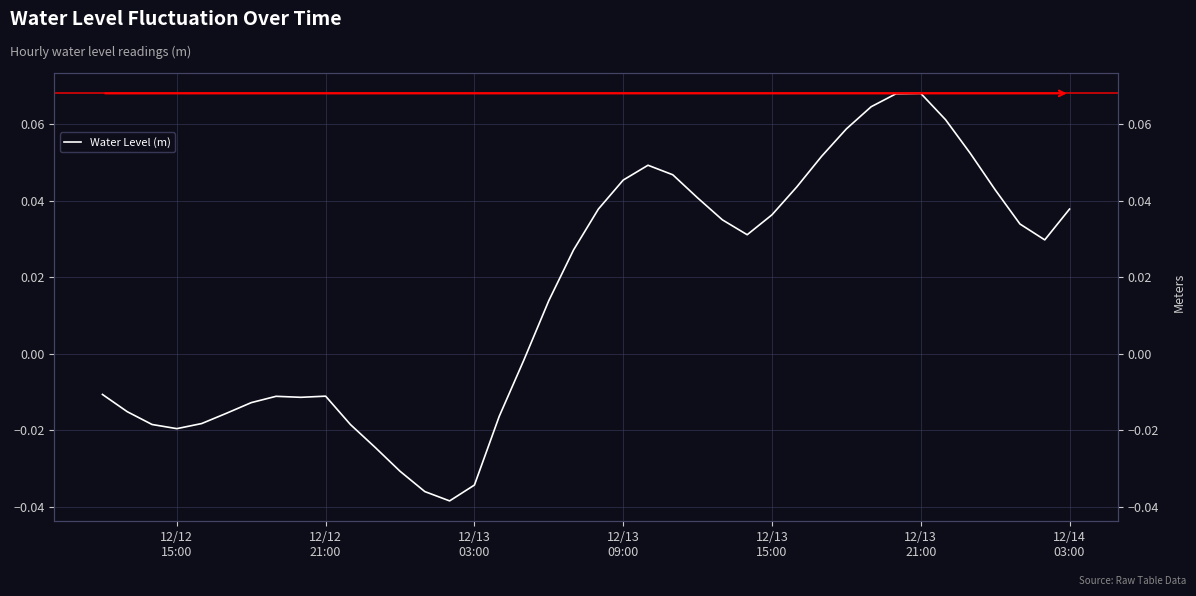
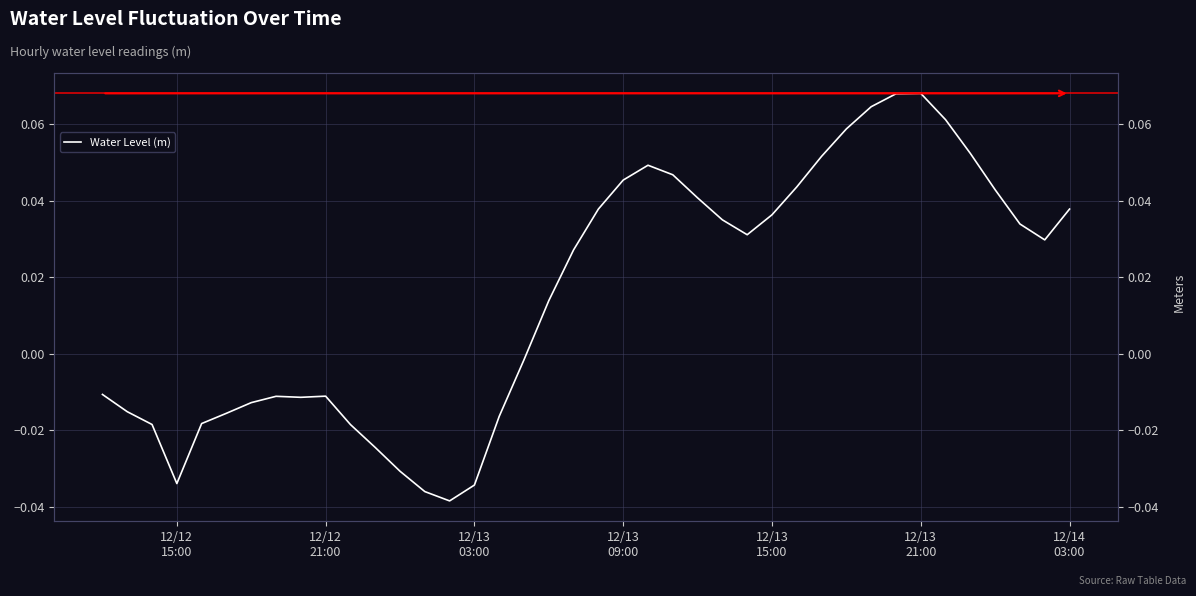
  {
-   "12/12 15:00": -0.020,
+   "12/12 15:00": -0.034,
    "12/12 21:00": -0.011,
    "12/13 03:00": -0.034,
    "12/13 09:00": 0.045,
    "12/13 15:00": 0.036,
    "12/13 21:00": 0.068,
    "12/14 03:00": 0.038
  }
